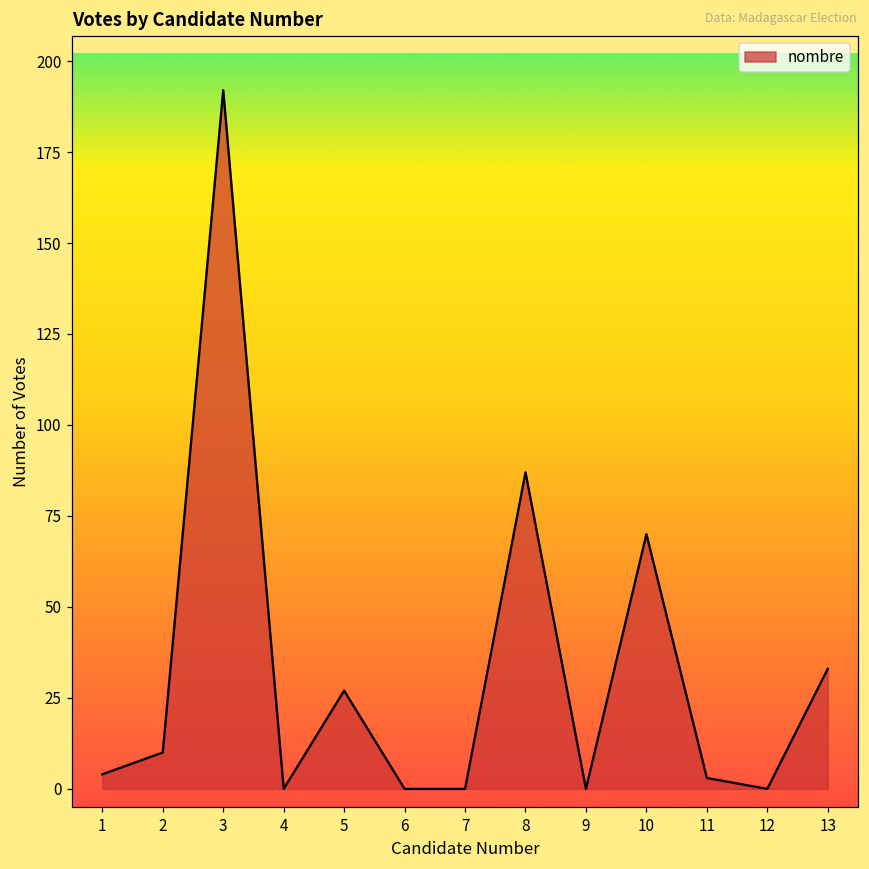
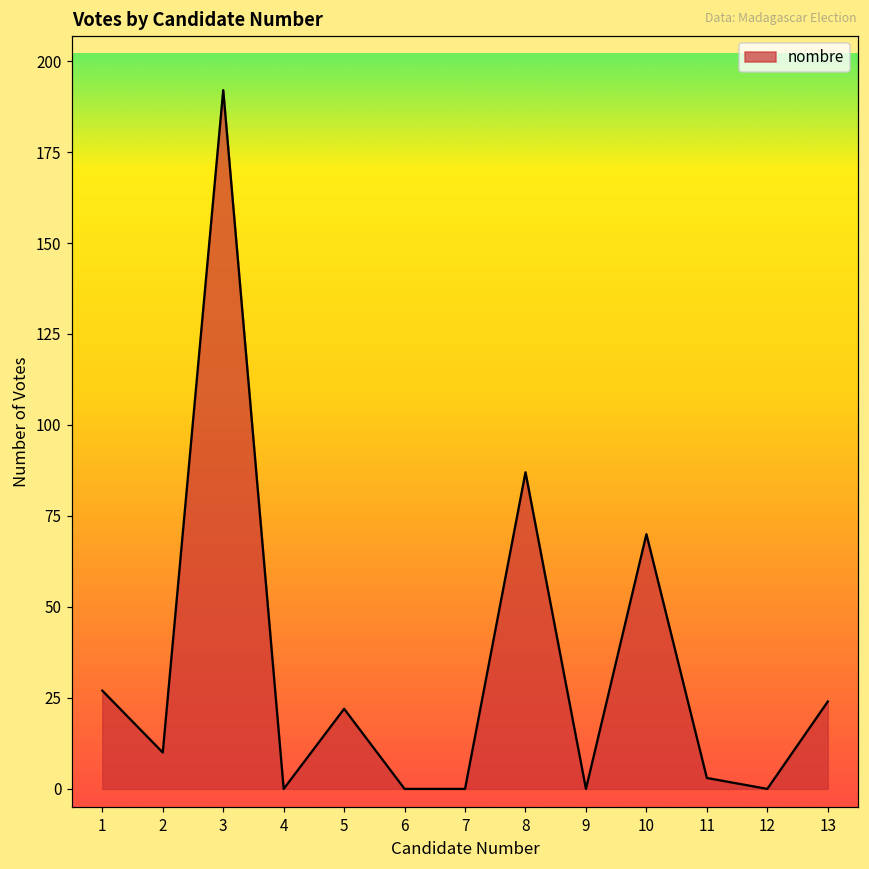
  {
-   "1": 4,
+   "1": 27,
    "2": 10,
    "3": 192,
    "4": 0,
-   "5": 27,
+   "5": 22,
    "6": 0,
    "7": 0,
    "8": 87,
    "9": 0,
    "10": 70,
    "11": 3,
    "12": 0,
-   "13": 33
+   "13": 24
  }
